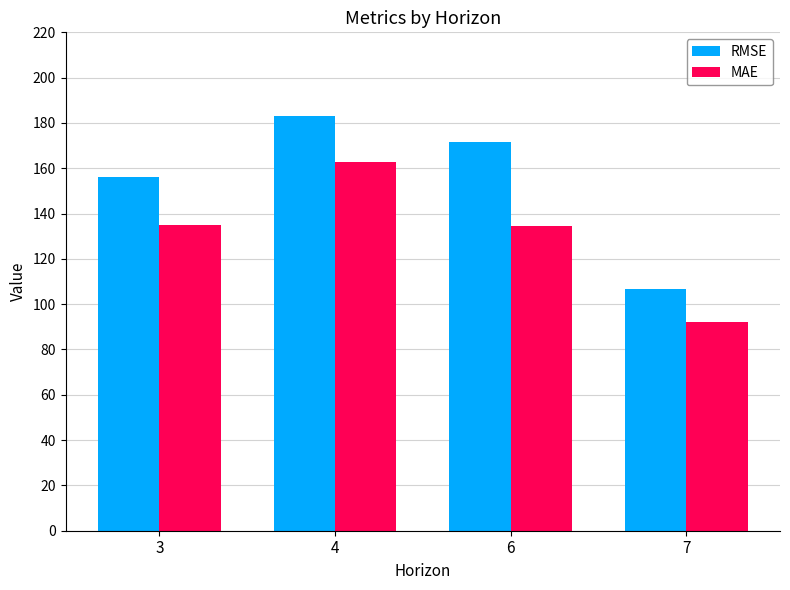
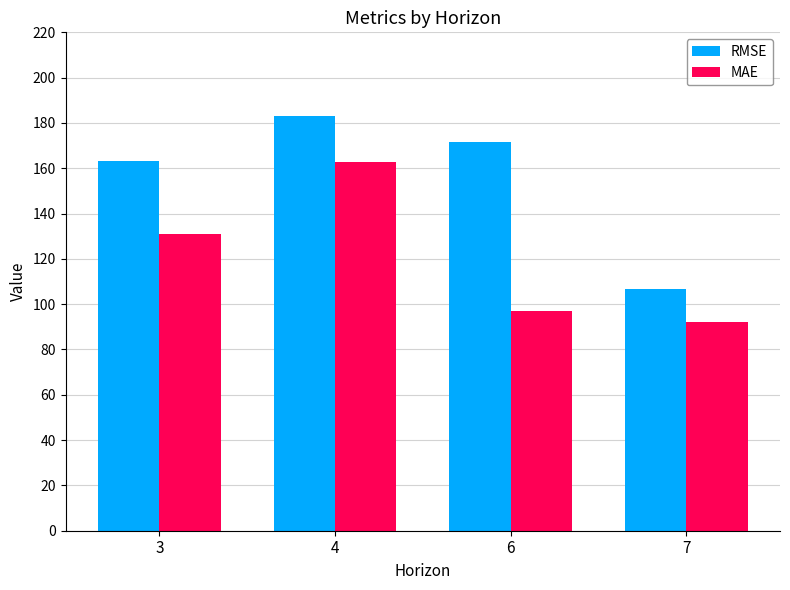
  {
    "RMSE": {
-     "3": 156,
+     "3": 163,
      "4": 183,
      "6": 172,
      "7": 107
    },
    "MAE": {
-     "3": 135,
+     "3": 131,
      "4": 163,
-     "6": 134,
+     "6": 97,
      "7": 92
    }
  }
